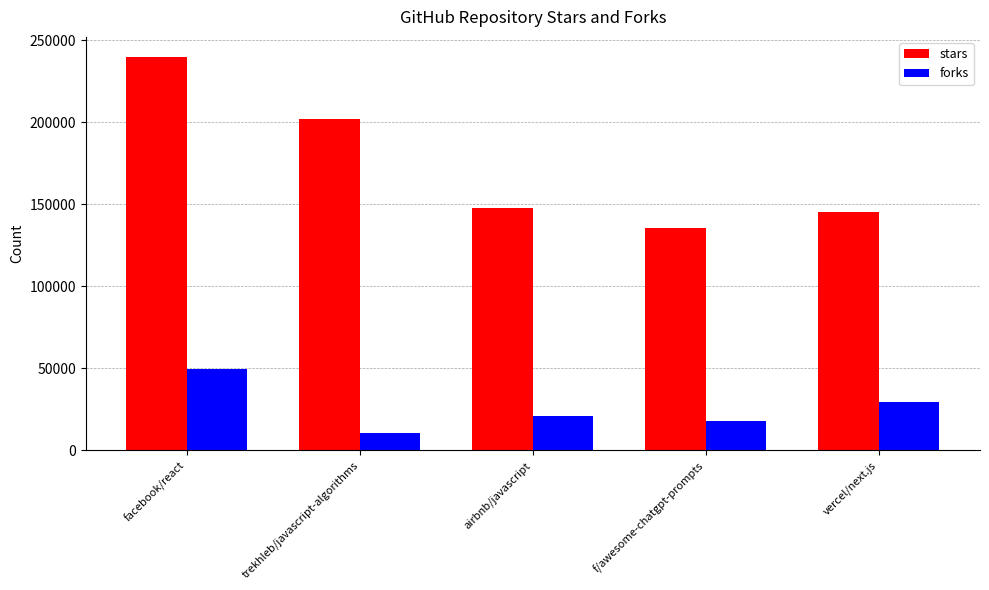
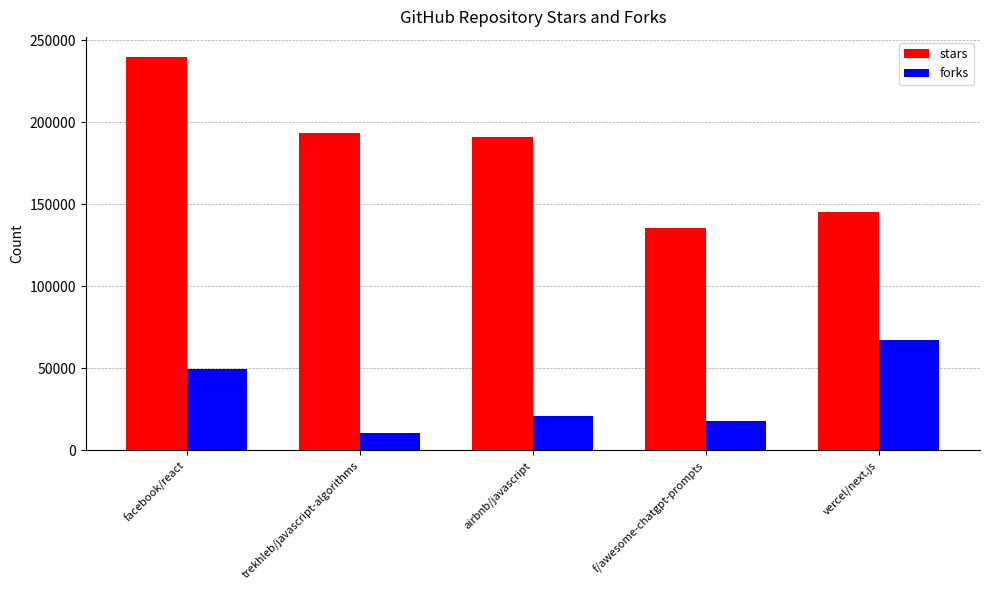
  {
    "stars": {
      "facebook/react": 240000,
-     "trekhleb/javascript-algorithms": 202000,
-     "airbnb/javascript": 148000,
+     "trekhleb/javascript-algorithms": 194000,
+     "airbnb/javascript": 191000,
      "f/awesome-chatgpt-prompts": 136000,
      "vercel/next.js": 145000
    },
    "forks": {
      "facebook/react": 50000,
      "trekhleb/javascript-algorithms": 10000,
      "airbnb/javascript": 21000,
      "f/awesome-chatgpt-prompts": 18000,
-     "vercel/next.js": 30000
+     "vercel/next.js": 67000
    }
  }
